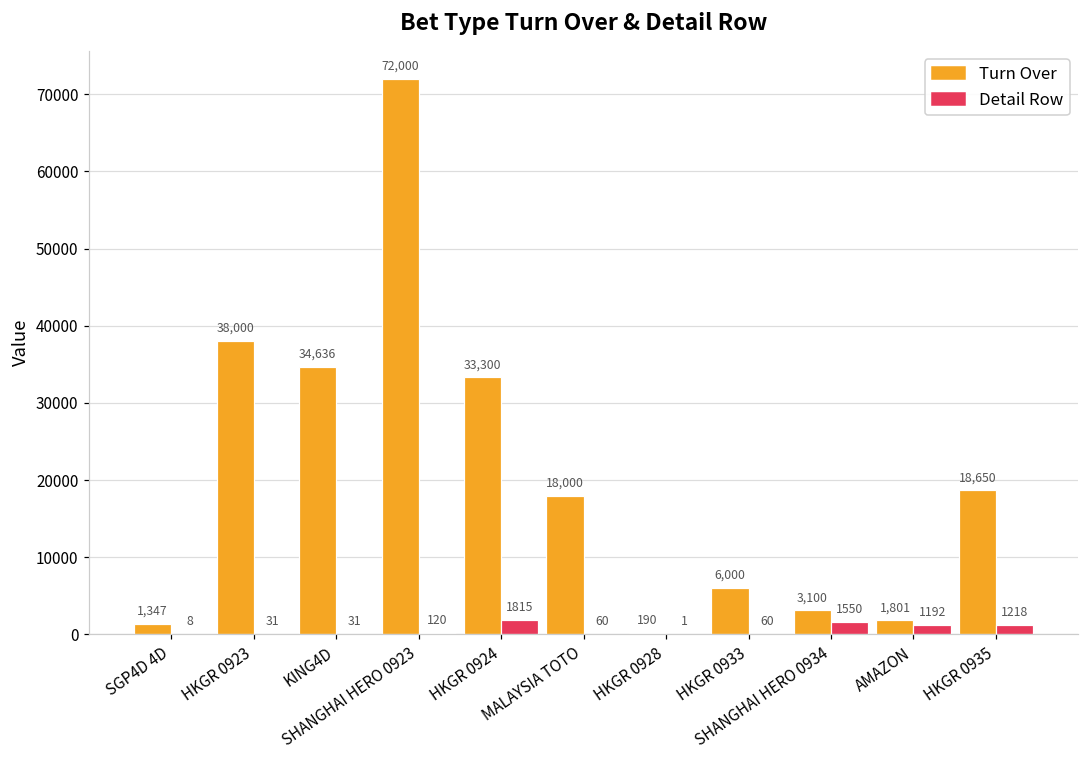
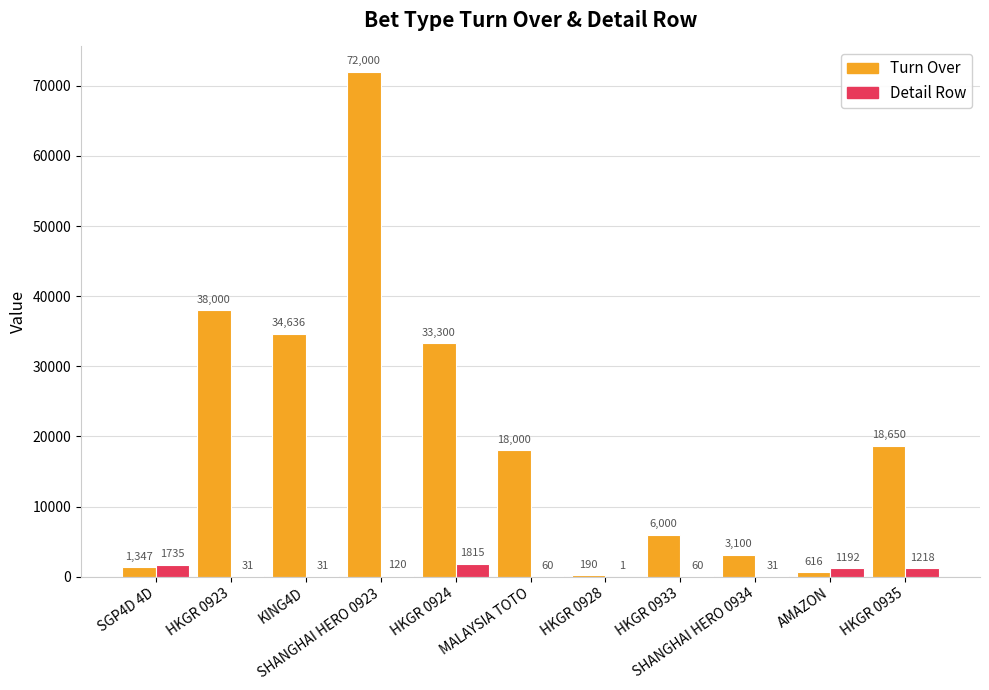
  {
    "Turn Over": {
      "SGP4D 4D": "1,347",
      "HKGR 0923": "38,000",
      "KING4D": "34,636",
      "SHANGHAI HERO 0923": "72,000",
      "HKGR 0924": "33,300",
      "MALAYSIA TOTO": "18,000",
      "HKGR 0928": "190",
      "HKGR 0933": "6,000",
      "SHANGHAI HERO 0934": "3,100",
-     "AMAZON": "1,801",
+     "AMAZON": "616",
      "HKGR 0935": "18,650"
    },
    "Detail Row": {
-     "SGP4D 4D": "8",
+     "SGP4D 4D": "1735",
      "HKGR 0923": "31",
      "KING4D": "31",
      "SHANGHAI HERO 0923": "120",
      "HKGR 0924": "1815",
      "MALAYSIA TOTO": "60",
      "HKGR 0928": "1",
      "HKGR 0933": "60",
-     "SHANGHAI HERO 0934": "1550",
+     "SHANGHAI HERO 0934": "31",
      "AMAZON": "1192",
      "HKGR 0935": "1218"
    }
  }
